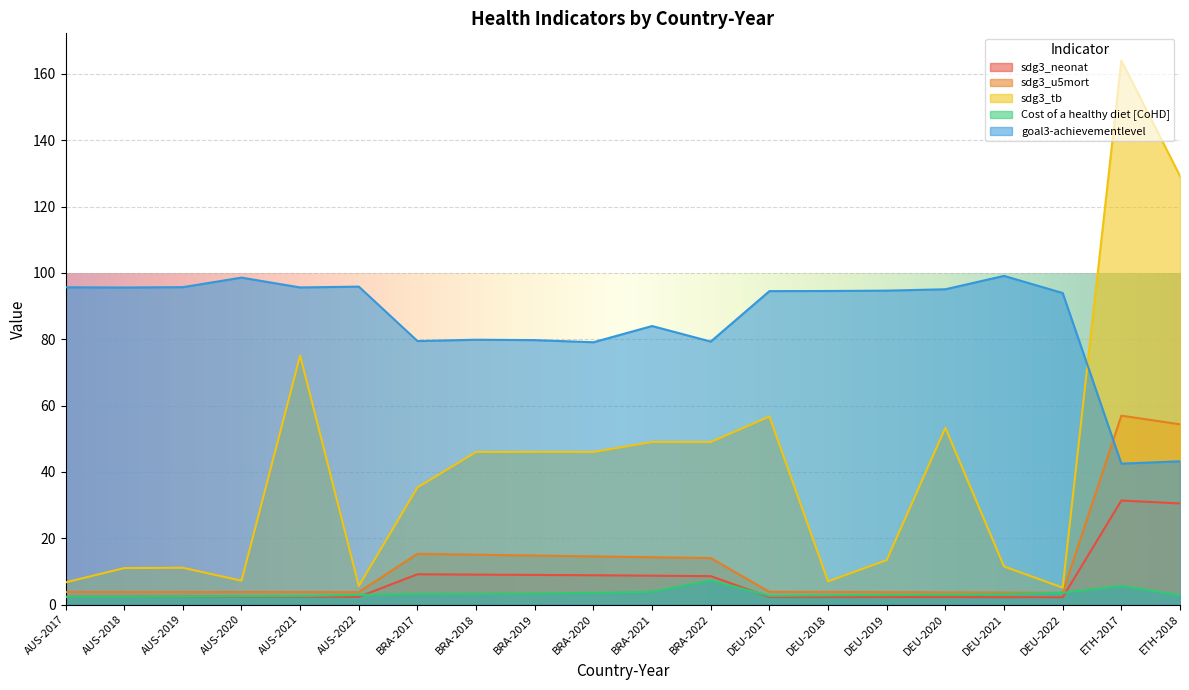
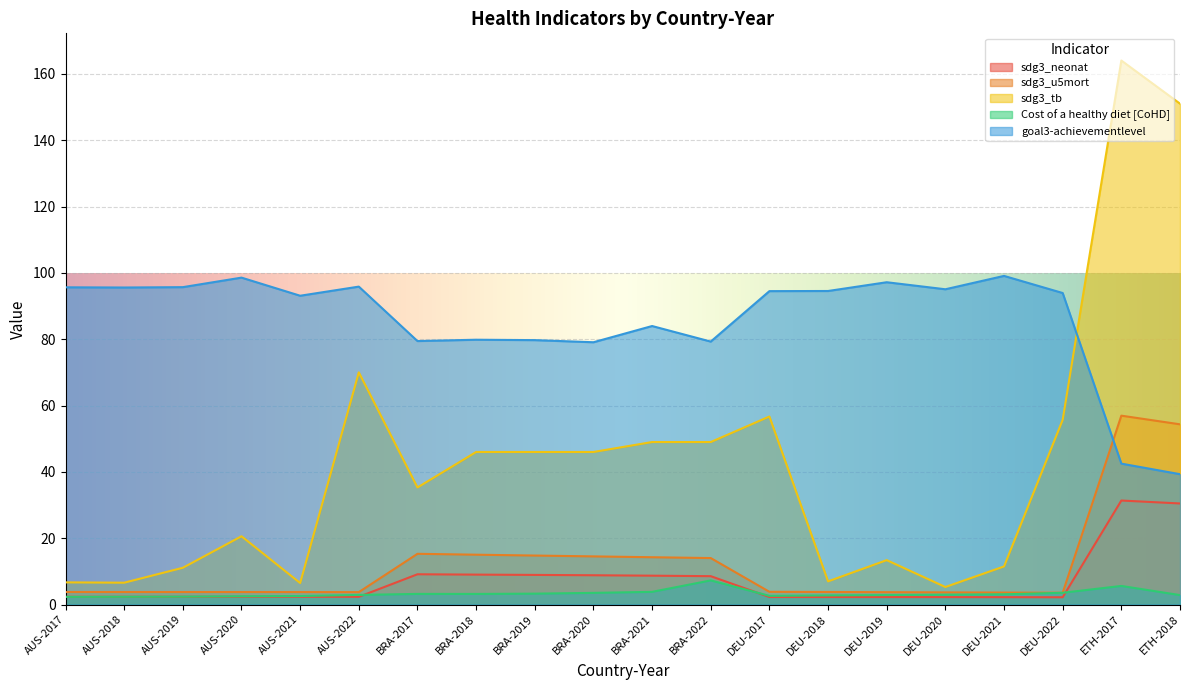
  {
    "sdg3_tb": {
      "AUS-2017": 7,
-     "AUS-2018": 11,
+     "AUS-2018": 7,
      "AUS-2019": 11,
-     "AUS-2020": 7,
-     "AUS-2021": 75,
-     "AUS-2022": 6,
+     "AUS-2020": 21,
+     "AUS-2021": 7,
+     "AUS-2022": 70,
      "BRA-2017": 35,
      "BRA-2018": 46,
      "BRA-2019": 46,
      "BRA-2020": 46,
      "BRA-2021": 49,
      "BRA-2022": 49,
      "DEU-2017": 57,
      "DEU-2018": 7,
      "DEU-2019": 13,
-     "DEU-2020": 53,
+     "DEU-2020": 5,
      "DEU-2021": 12,
-     "DEU-2022": 5,
-     "ETH-2018": 129
+     "DEU-2022": 56,
+     "ETH-2018": 151
    },
    "Cost of a healthy diet [CoHD]": {
      "BRA-2017": 3,
      "BRA-2018": 3,
      "BRA-2019": 3,
      "BRA-2020": 4,
      "BRA-2021": 4,
      "BRA-2022": 7,
      "ETH-2017": 6,
      "ETH-2018": 3
    },
    "goal3-achievementlevel": {
      "AUS-2017": 96,
      "AUS-2018": 96,
      "AUS-2019": 96,
      "AUS-2020": 99,
-     "AUS-2021": 96,
+     "AUS-2021": 93,
      "AUS-2022": 96,
      "BRA-2017": 79,
      "BRA-2018": 80,
      "BRA-2019": 80,
      "BRA-2020": 79,
      "BRA-2021": 84,
      "BRA-2022": 79,
      "DEU-2017": 94,
      "DEU-2018": 95,
-     "DEU-2019": 95,
+     "DEU-2019": 97,
      "DEU-2020": 95,
      "DEU-2021": 99,
      "DEU-2022": 94,
      "ETH-2017": 42,
-     "ETH-2018": 43
+     "ETH-2018": 39
    }
  }
